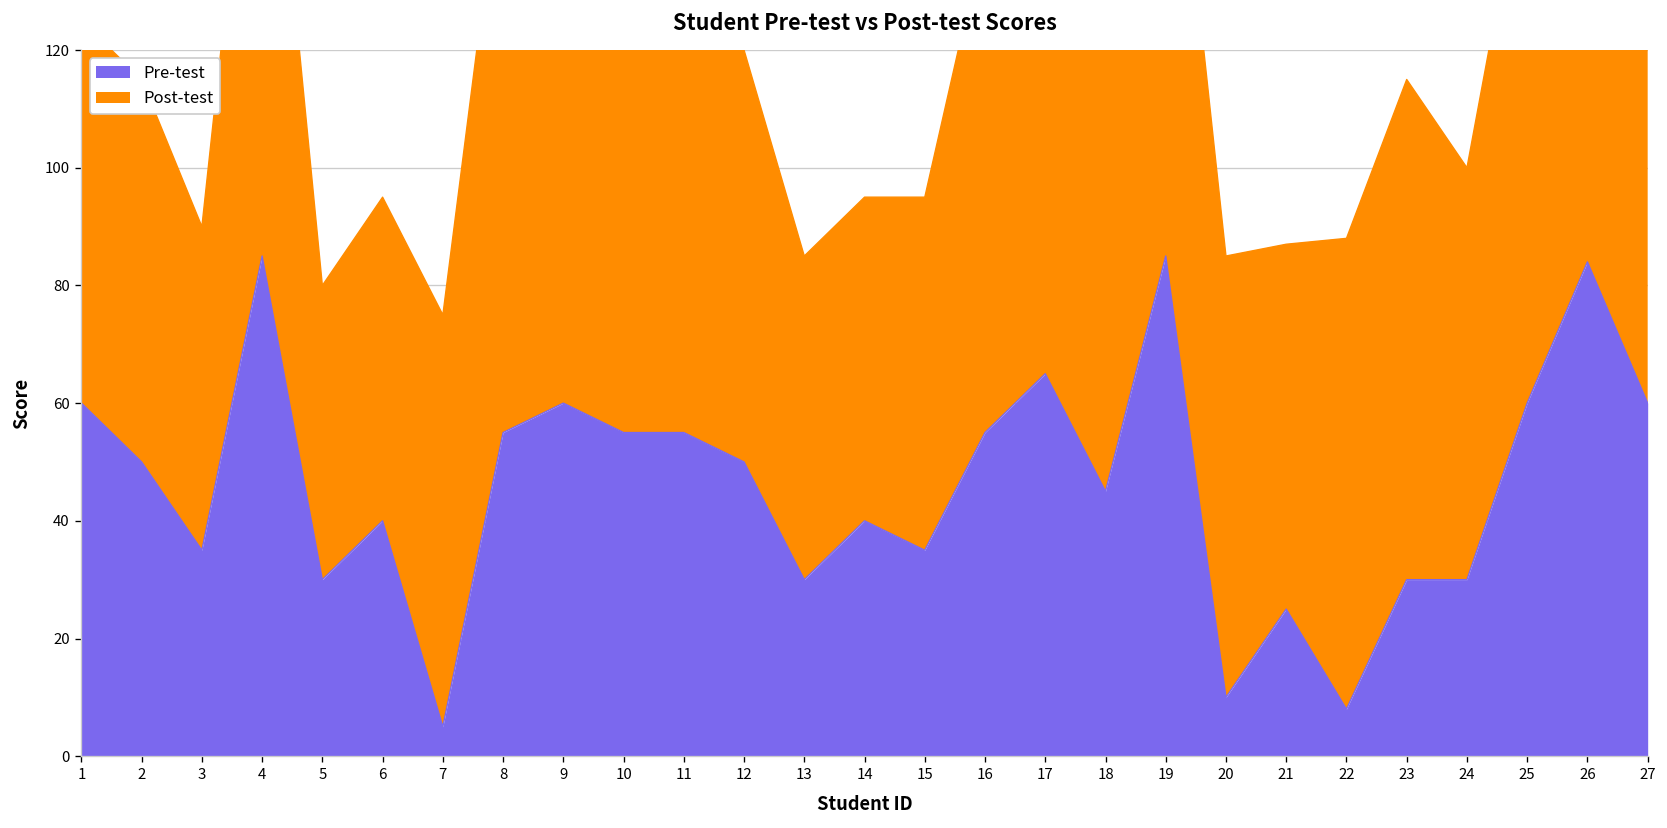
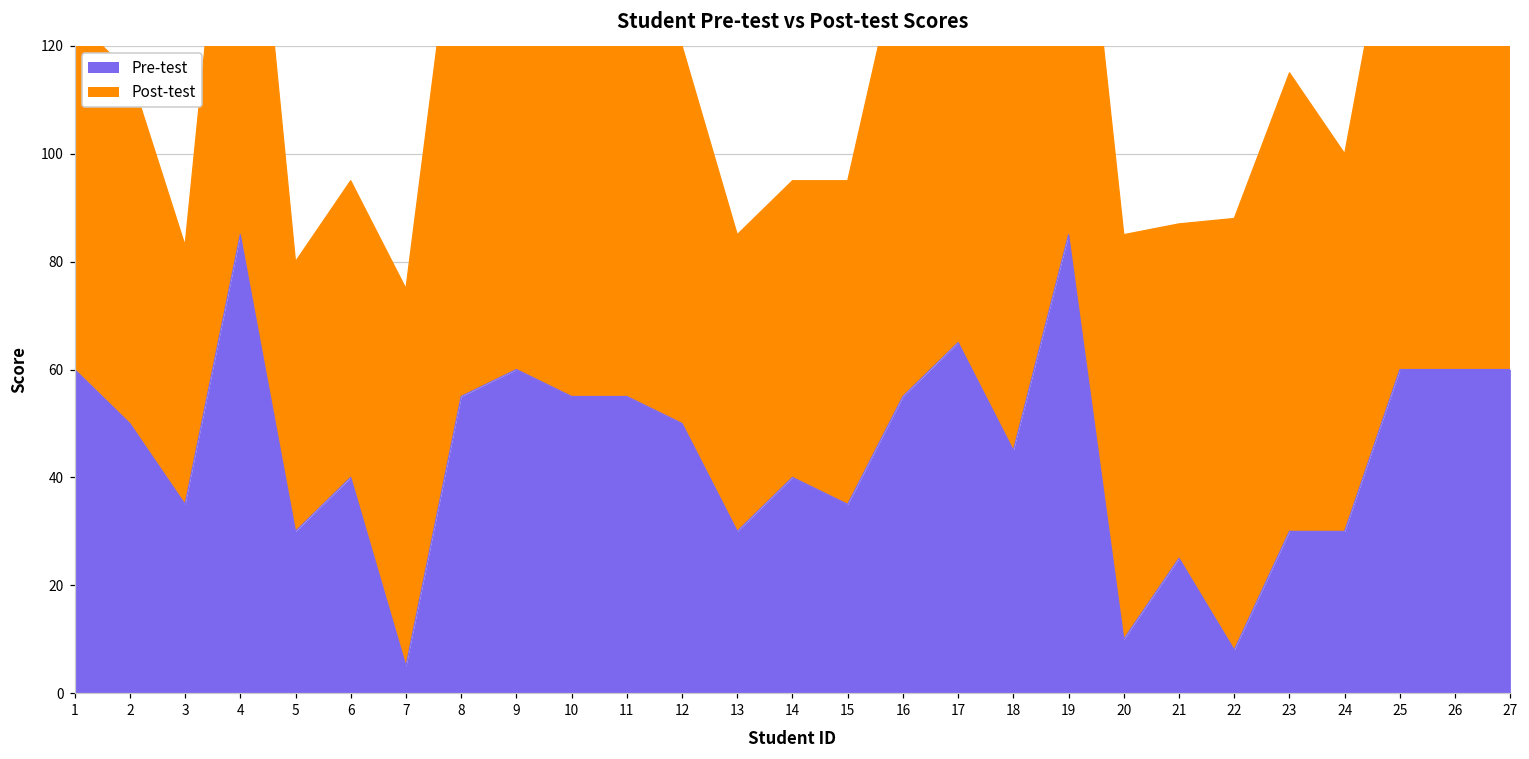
  {
    "Pre-test": {
      "1": 60,
      "2": 50,
      "3": 35,
      "4": 85,
      "5": 30,
      "6": 40,
      "7": 5,
      "8": 55,
      "9": 60,
      "10": 55,
      "11": 55,
      "12": 50,
      "13": 30,
      "14": 40,
      "15": 35,
      "16": 55,
      "17": 65,
      "18": 45,
      "19": 85,
      "20": 10,
      "21": 25,
      "22": 8,
      "23": 30,
      "24": 30,
      "25": 60,
-     "26": 84,
+     "26": 60,
      "27": 60
    },
    "Post-test": {
-     "3": 55,
+     "3": 48,
      "5": 50,
      "6": 55,
      "7": 70,
      "12": 70,
      "13": 55,
      "14": 55,
      "15": 60,
      "18": 75,
      "20": 75,
      "21": 62,
      "22": 80,
      "23": 85,
      "24": 70
    }
  }
